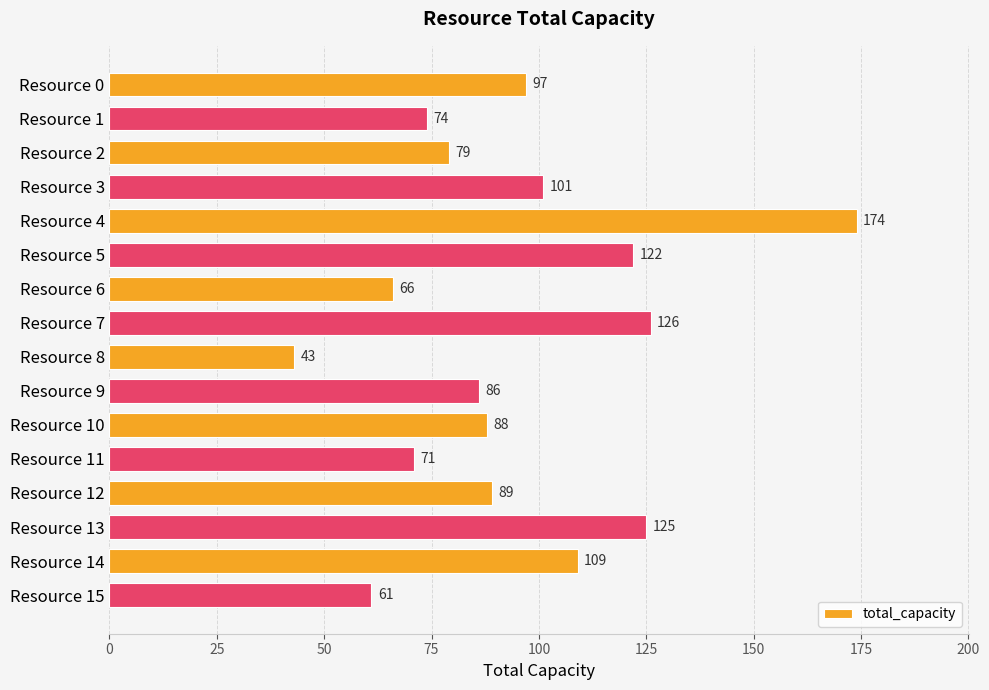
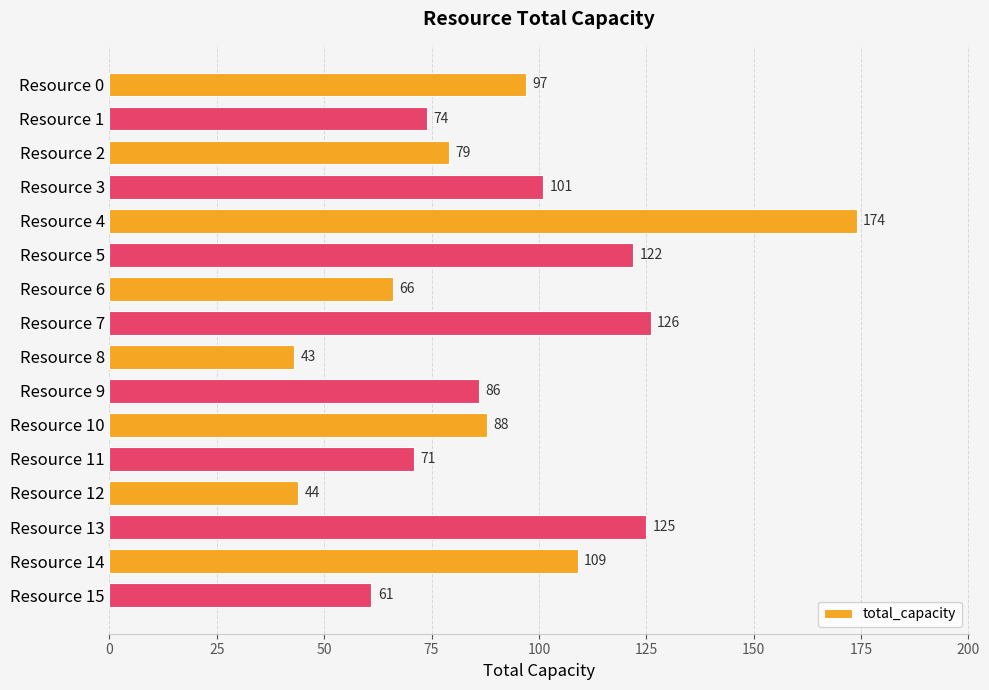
  {
    "Resource 0": 97,
    "Resource 1": 74,
    "Resource 2": 79,
    "Resource 3": 101,
    "Resource 4": 174,
    "Resource 5": 122,
    "Resource 6": 66,
    "Resource 7": 126,
    "Resource 8": 43,
    "Resource 9": 86,
    "Resource 10": 88,
    "Resource 11": 71,
-   "Resource 12": 89,
+   "Resource 12": 44,
    "Resource 13": 125,
    "Resource 14": 109,
    "Resource 15": 61
  }
